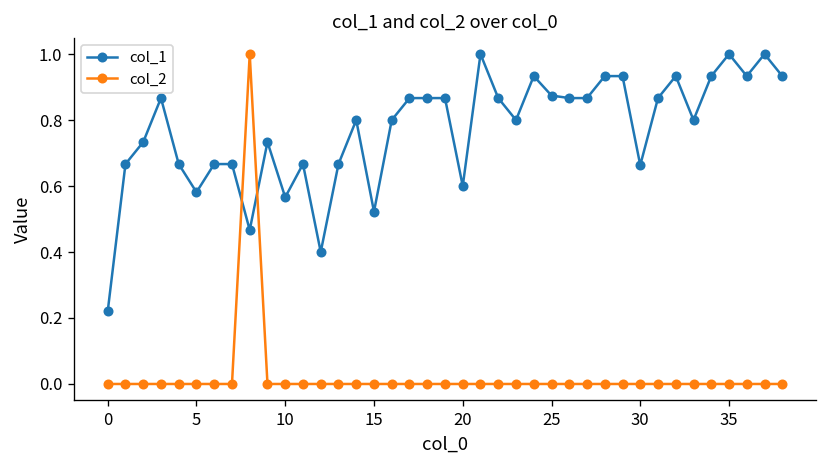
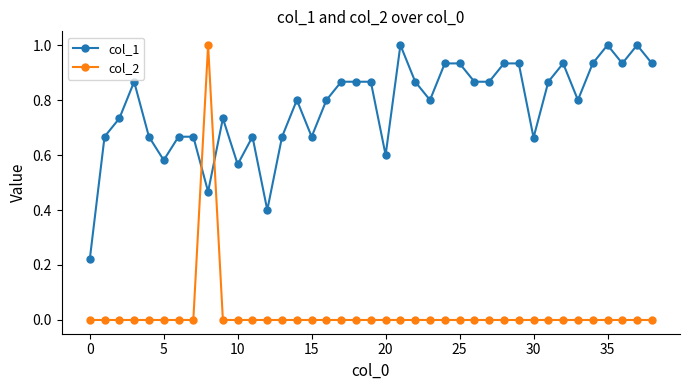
  {
    "col_1": {
      "0": 0.22,
      "5": 0.58,
      "10": 0.57,
-     "15": 0.52,
+     "15": 0.67,
      "20": 0.60,
-     "25": 0.87,
+     "25": 0.93,
      "30": 0.66,
      "35": 1.00
    },
    "col_2": {
      "0": 0.00,
      "5": 0.00,
      "10": 0.00,
      "15": 0.00,
      "20": 0.00,
      "25": 0.00,
      "30": 0.00,
      "35": 0.00
    }
  }
